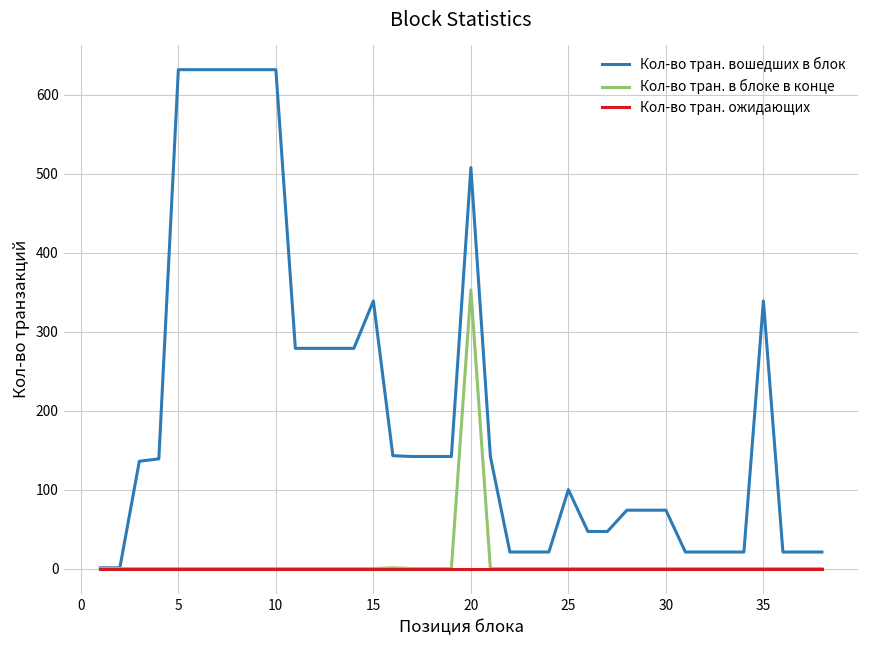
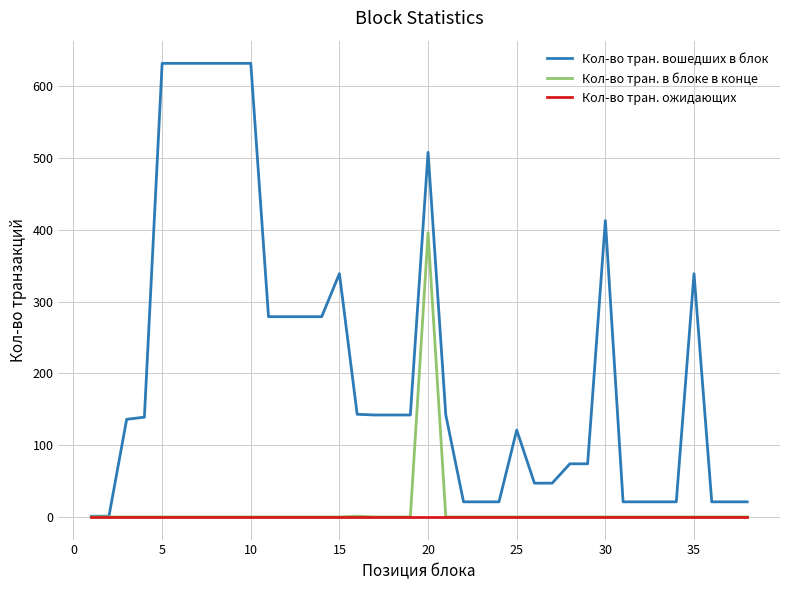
  {
    "Кол-во тран. вошедших в блок": {
      "5": 630,
      "10": 630,
      "15": 340,
      "20": 510,
-     "25": 100,
-     "30": 70,
+     "25": 120,
+     "30": 410,
      "35": 340
    },
    "Кол-во тран. в блоке в конце": {
-     "20": 350
+     "20": 400
    },
    "Кол-во тран. ожидающих": {
      "20": 0
    }
  }
